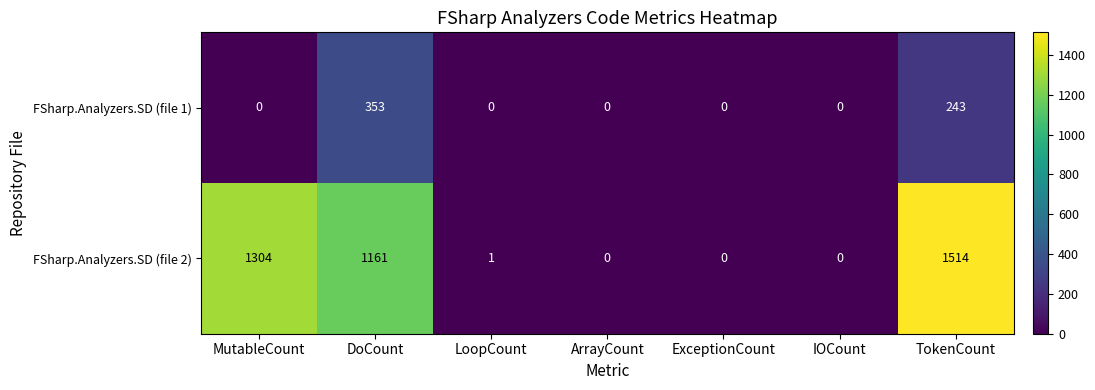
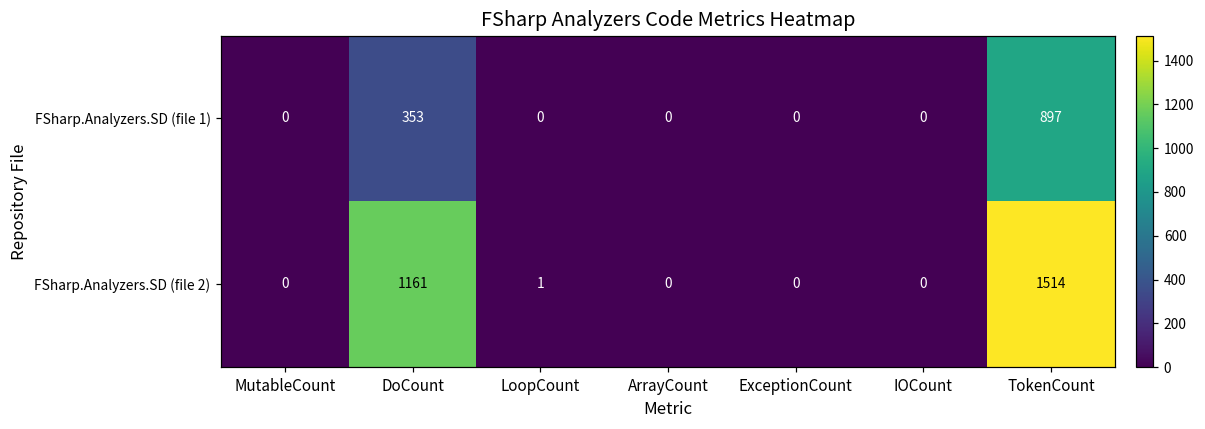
  {
    "FSharp.Analyzers.SD (file 1)": {
      "MutableCount": 0,
      "DoCount": 353,
      "LoopCount": 0,
      "ArrayCount": 0,
      "ExceptionCount": 0,
      "IOCount": 0,
-     "TokenCount": 243
+     "TokenCount": 897
    },
    "FSharp.Analyzers.SD (file 2)": {
-     "MutableCount": 1304,
+     "MutableCount": 0,
      "DoCount": 1161,
      "LoopCount": 1,
      "ArrayCount": 0,
      "ExceptionCount": 0,
      "IOCount": 0,
      "TokenCount": 1514
    }
  }
